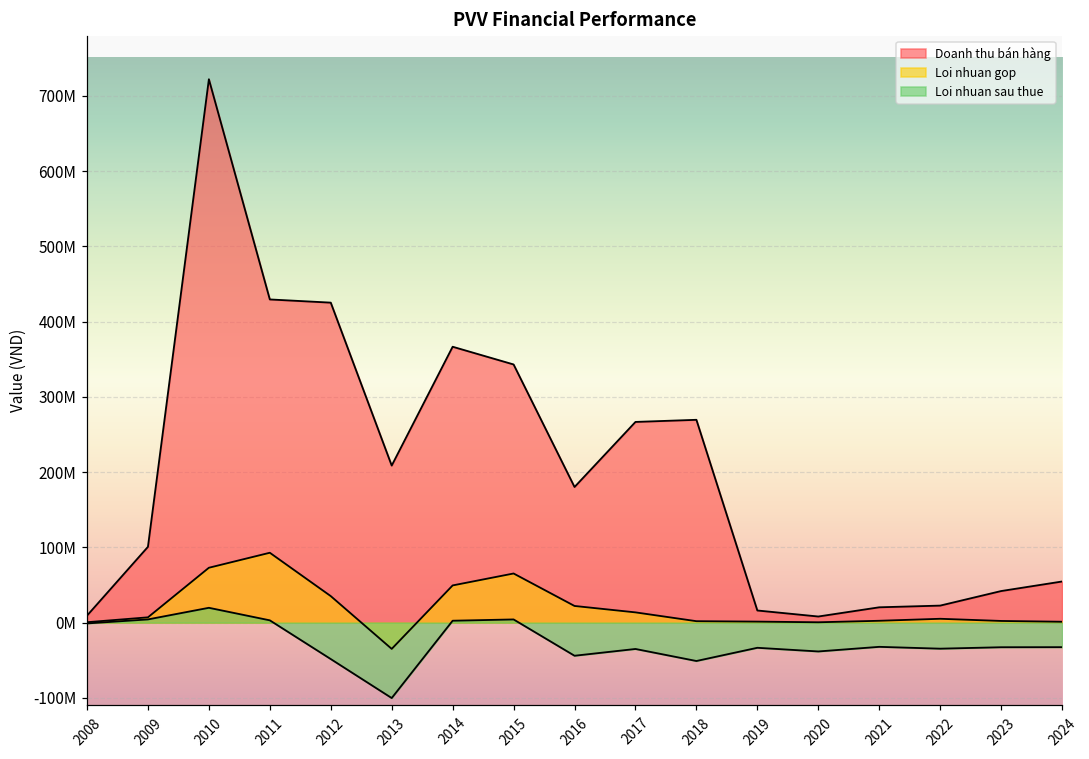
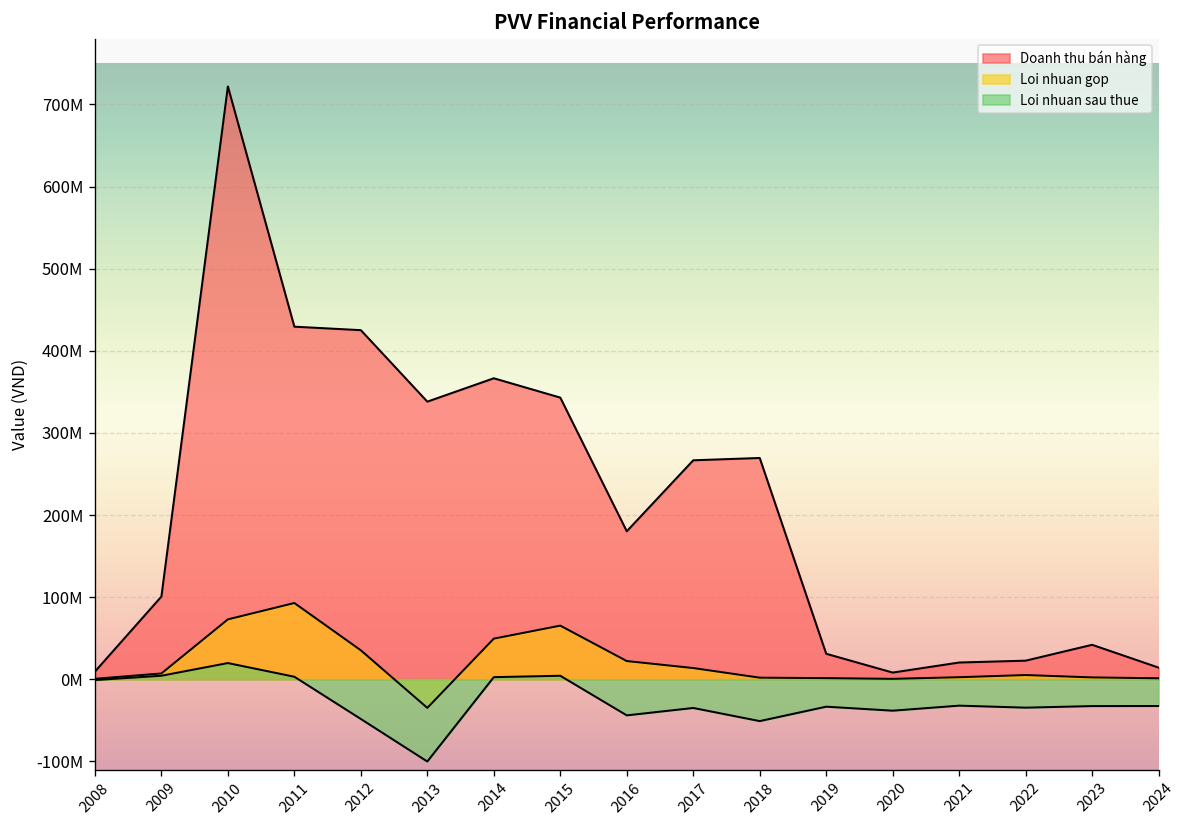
  {
    "Doanh thu bán hàng": {
      "2008": 10000000,
      "2009": 100000000,
      "2010": 720000000,
      "2011": 430000000,
      "2012": 430000000,
-     "2013": 210000000,
+     "2013": 340000000,
      "2014": 370000000,
      "2015": 340000000,
      "2016": 180000000,
      "2017": 270000000,
      "2018": 270000000,
-     "2019": 20000000,
+     "2019": 30000000,
      "2020": 10000000,
      "2021": 20000000,
      "2022": 20000000,
      "2023": 40000000,
-     "2024": 50000000
+     "2024": 10000000
    }
  }
